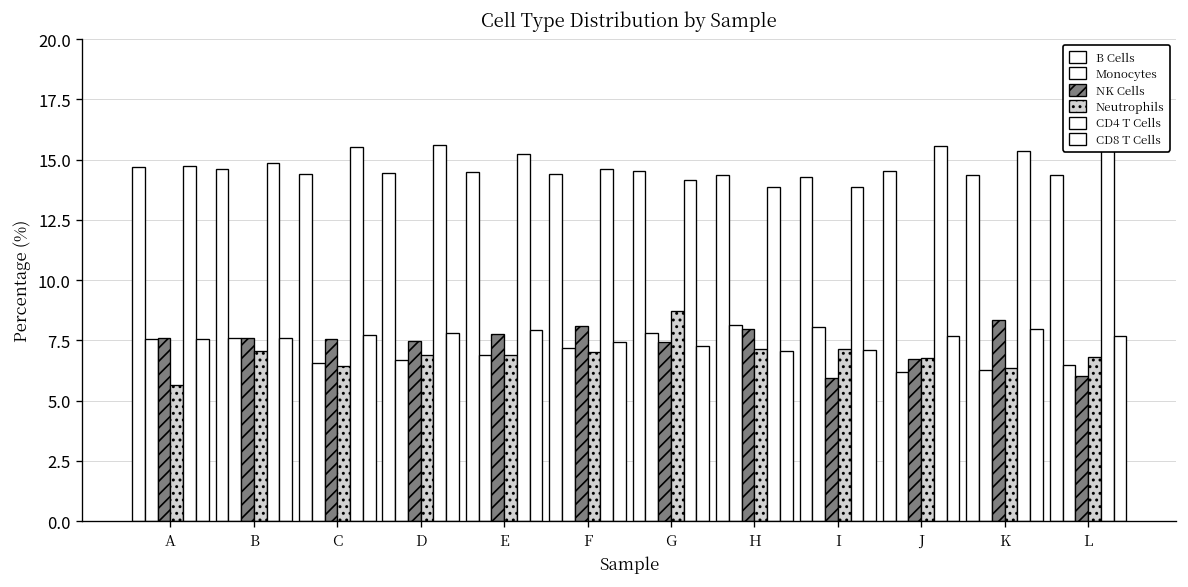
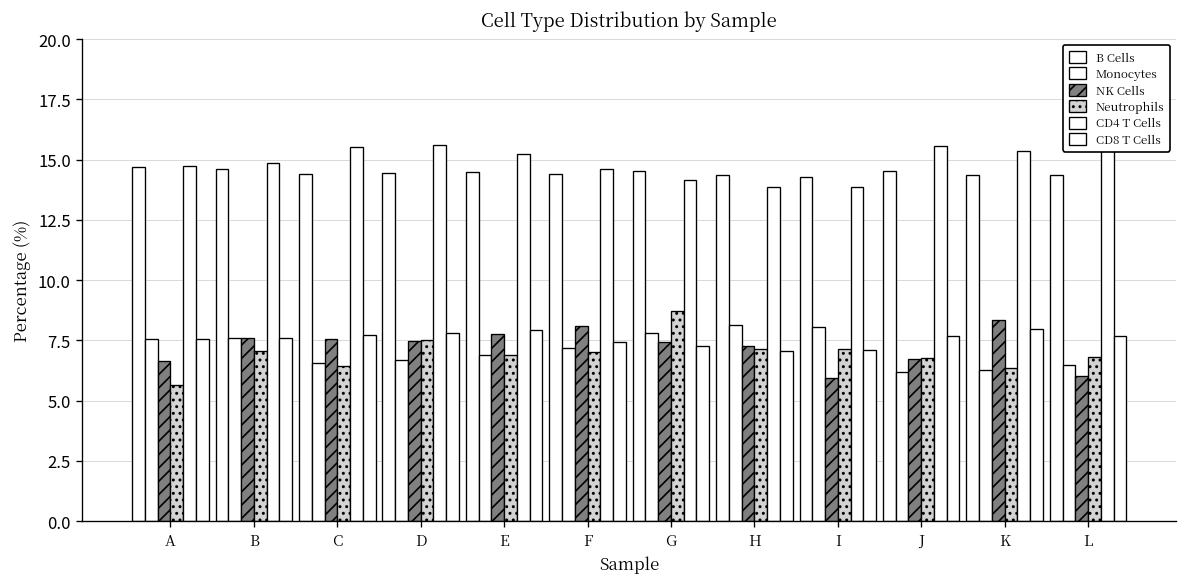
  {
    "NK Cells": {
-     "A": 7.6,
+     "A": 6.6,
      "B": 7.6,
      "C": 7.6,
      "D": 7.5,
      "E": 7.8,
      "F": 8.1,
      "G": 7.4,
-     "H": 8.0,
+     "H": 7.3,
      "I": 5.9,
      "J": 6.7,
      "K": 8.3,
      "L": 6.0
    },
    "Neutrophils": {
      "A": 5.6,
      "B": 7.0,
      "C": 6.5,
-     "D": 6.9,
+     "D": 7.5,
      "E": 6.9,
      "F": 7.0,
      "G": 8.7,
      "H": 7.1,
      "I": 7.1,
      "J": 6.8,
      "K": 6.3,
      "L": 6.8
    }
  }
